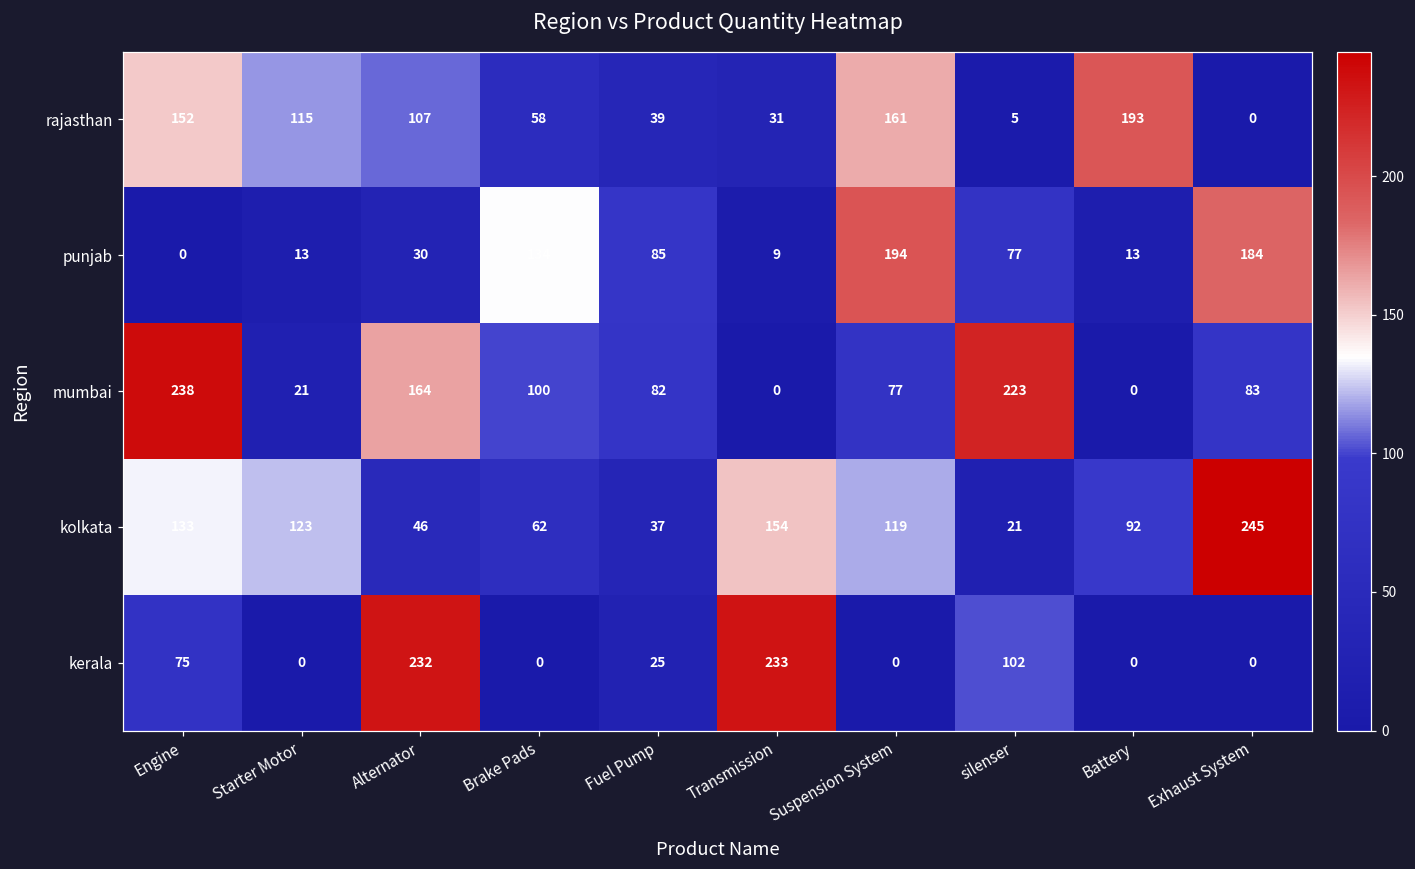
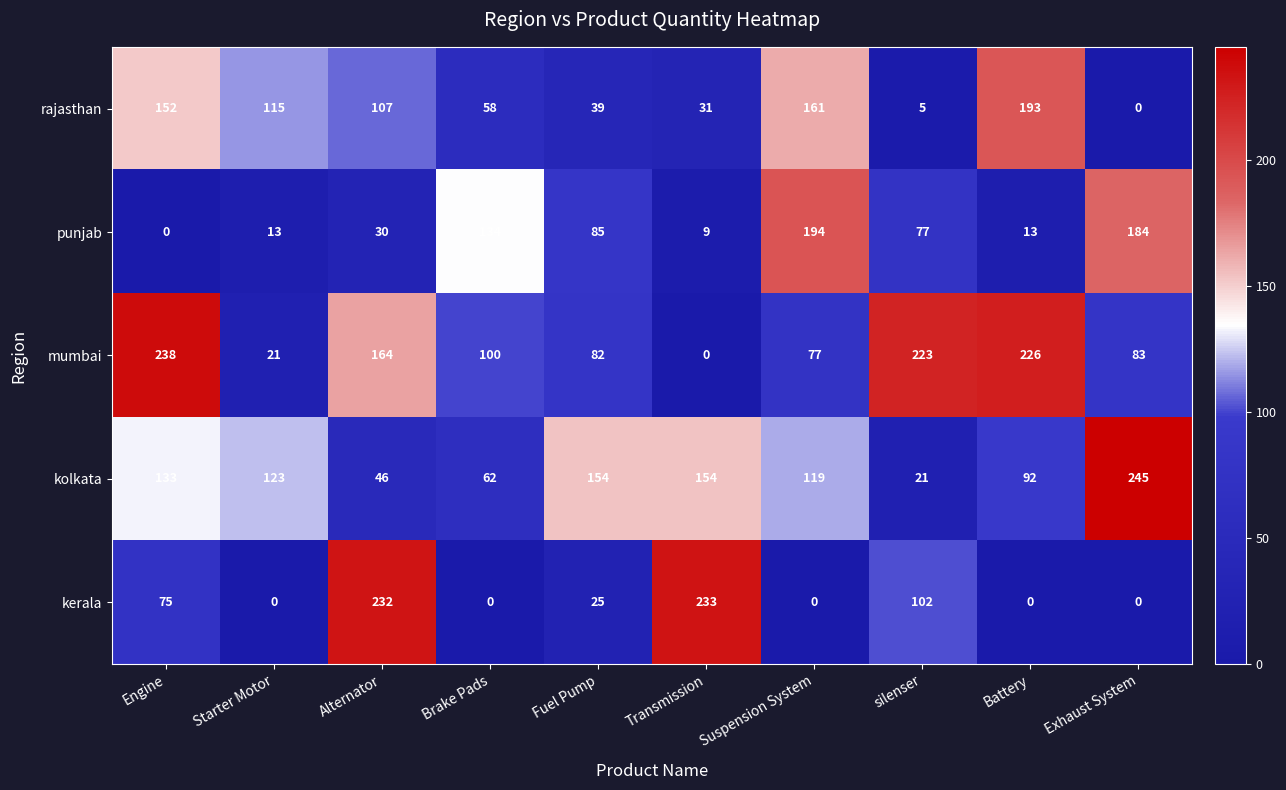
  {
    "rajasthan": {
      "Engine": 152,
      "Starter Motor": 115,
      "Alternator": 107,
      "Brake Pads": 58,
      "Fuel Pump": 39,
      "Transmission": 31,
      "Suspension System": 161,
      "silenser": 5,
      "Battery": 193,
      "Exhaust System": 0
    },
    "punjab": {
      "Engine": 0,
      "Starter Motor": 13,
      "Alternator": 30,
      "Fuel Pump": 85,
      "Transmission": 9,
      "Suspension System": 194,
      "silenser": 77,
      "Battery": 13,
      "Exhaust System": 184
    },
    "mumbai": {
      "Engine": 238,
      "Starter Motor": 21,
      "Alternator": 164,
      "Brake Pads": 100,
      "Fuel Pump": 82,
      "Transmission": 0,
      "Suspension System": 77,
      "silenser": 223,
-     "Battery": 0,
+     "Battery": 226,
      "Exhaust System": 83
    },
    "kolkata": {
      "Starter Motor": 123,
      "Alternator": 46,
      "Brake Pads": 62,
-     "Fuel Pump": 37,
+     "Fuel Pump": 154,
      "Transmission": 154,
      "Suspension System": 119,
      "silenser": 21,
      "Battery": 92,
      "Exhaust System": 245
    },
    "kerala": {
      "Engine": 75,
      "Starter Motor": 0,
      "Alternator": 232,
      "Brake Pads": 0,
      "Fuel Pump": 25,
      "Transmission": 233,
      "Suspension System": 0,
      "silenser": 102,
      "Battery": 0,
      "Exhaust System": 0
    }
  }
